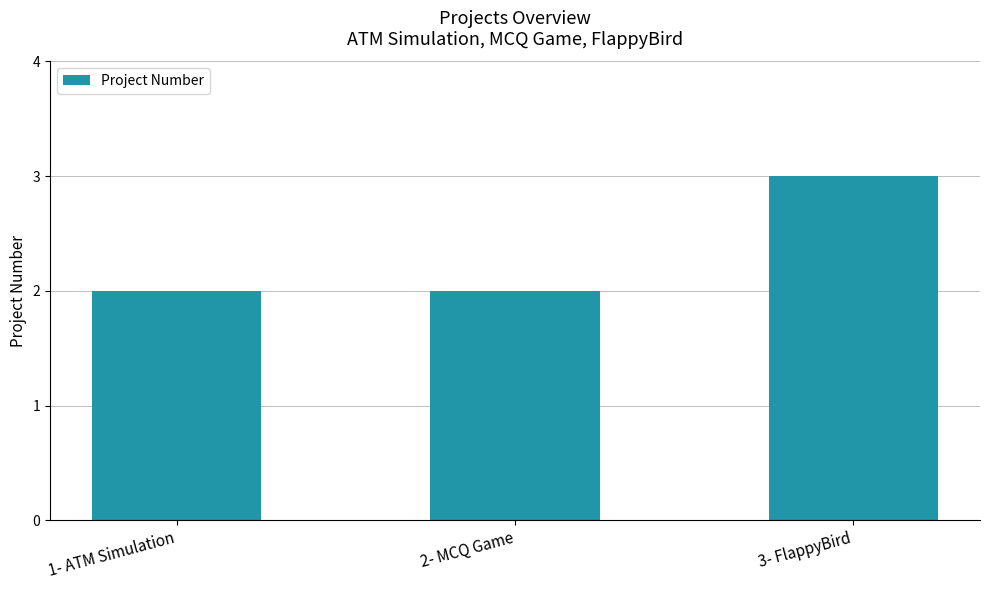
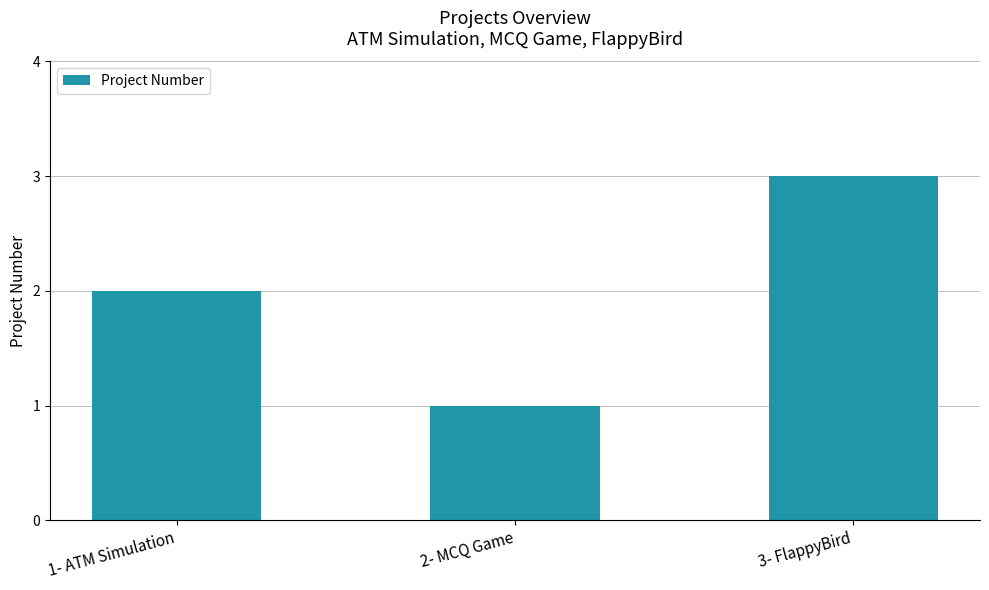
  {
    "1- ATM Simulation": 2,
-   "2- MCQ Game": 2,
+   "2- MCQ Game": 1,
    "3- FlappyBird": 3
  }
